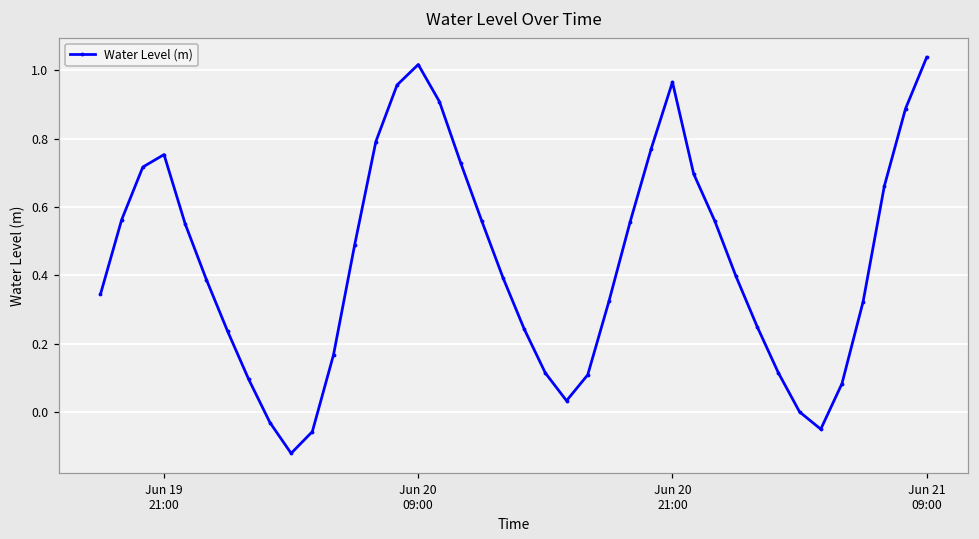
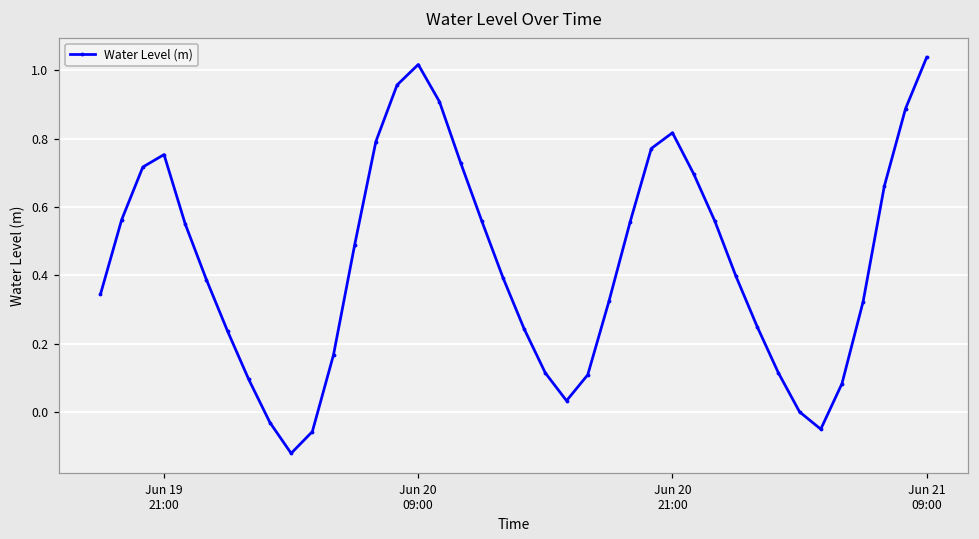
  {
    "Jun 19 21:00": 0.75,
    "Jun 20 09:00": 1.02,
-   "Jun 20 21:00": 0.97,
+   "Jun 20 21:00": 0.82,
    "Jun 21 09:00": 1.04
  }
